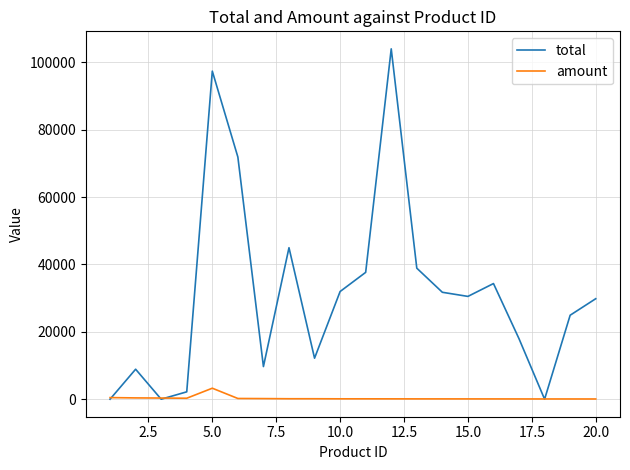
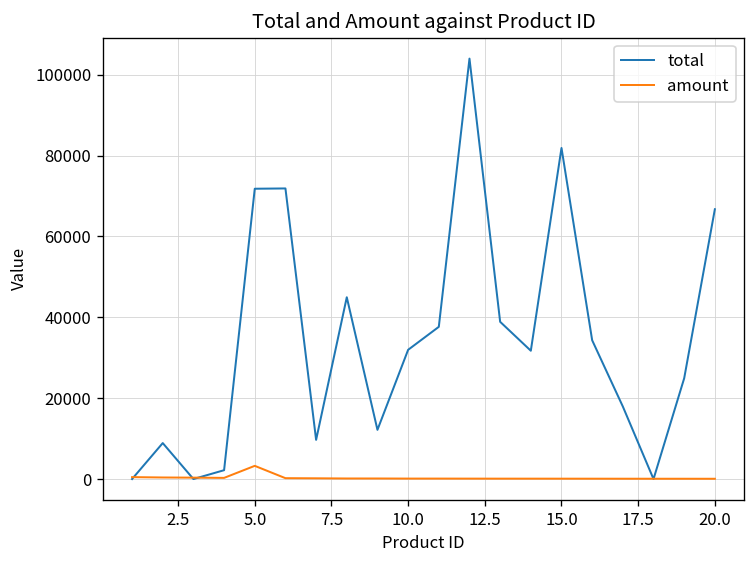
  {
    "total": {
-     "5.0": 97000,
+     "5.0": 72000,
      "10.0": 32000,
-     "15.0": 31000,
-     "20.0": 30000
+     "15.0": 82000,
+     "20.0": 67000
    },
    "amount": {
      "5.0": 3000,
      "10.0": 0,
      "15.0": 0,
      "20.0": 0
    }
  }
